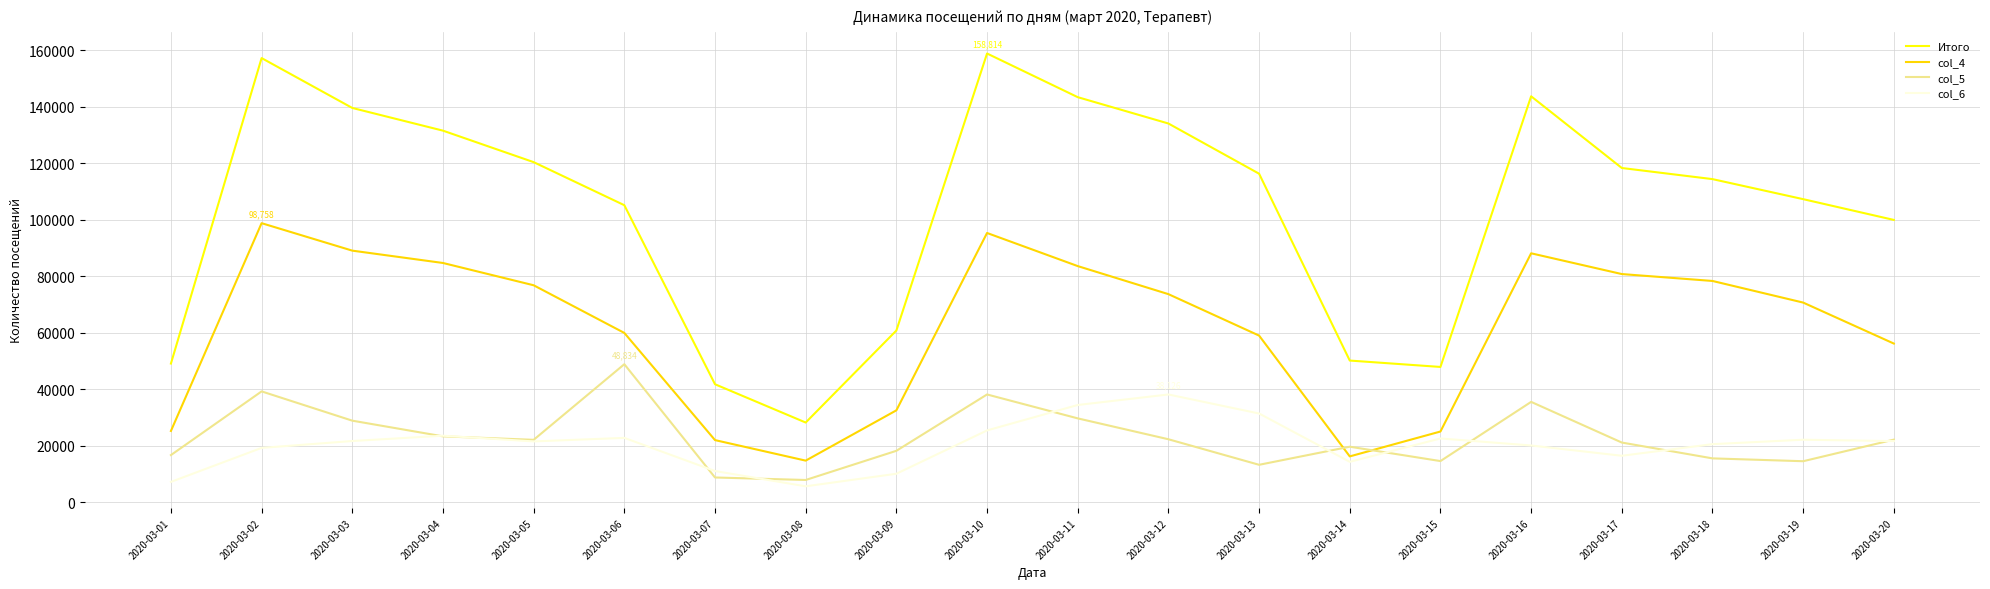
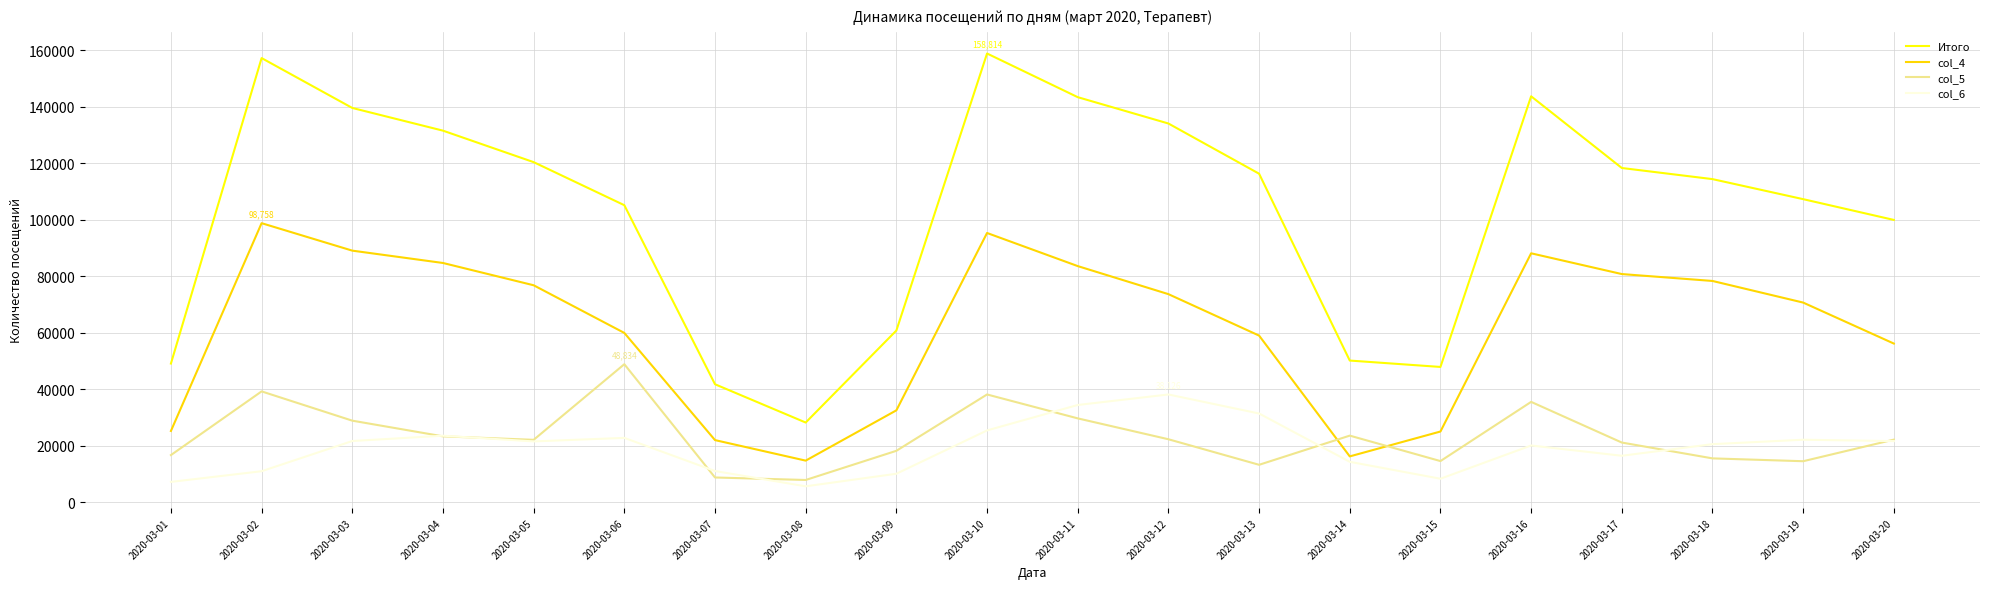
  {
    "col_5": {
      "2020-03-01": 17000,
      "2020-03-02": 39000,
      "2020-03-03": 29000,
      "2020-03-07": 9000,
      "2020-03-08": 8000,
      "2020-03-09": 18000,
      "2020-03-10": 38000,
      "2020-03-11": 30000,
      "2020-03-12": 22000,
      "2020-03-13": 13000,
-     "2020-03-14": 20000,
+     "2020-03-14": 24000,
      "2020-03-15": 15000,
      "2020-03-16": 36000,
      "2020-03-17": 21000,
      "2020-03-18": 16000,
      "2020-03-19": 15000
    },
    "col_6": {
      "2020-03-01": 7000,
-     "2020-03-02": 19000,
+     "2020-03-02": 11000,
      "2020-03-03": 22000,
      "2020-03-06": 23000,
      "2020-03-07": 11000,
      "2020-03-08": 6000,
      "2020-03-09": 10000,
      "2020-03-10": 25000,
      "2020-03-11": 34000,
      "2020-03-12": 38000,
      "2020-03-13": 31000,
      "2020-03-14": 14000,
-     "2020-03-15": 23000,
+     "2020-03-15": 8000,
      "2020-03-16": 20000,
      "2020-03-17": 16000,
      "2020-03-18": 21000,
      "2020-03-19": 22000
    }
  }
